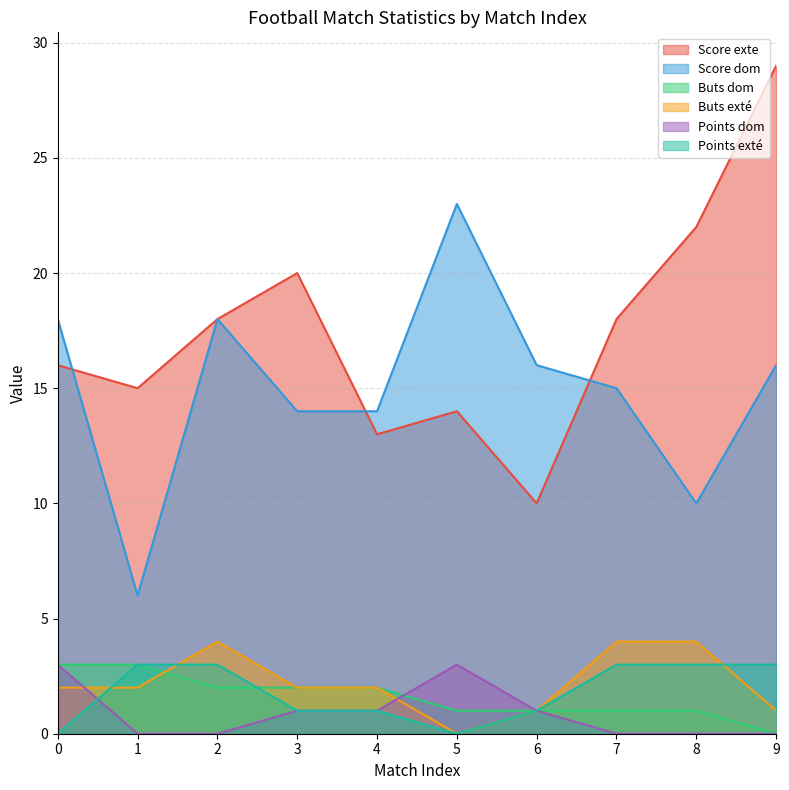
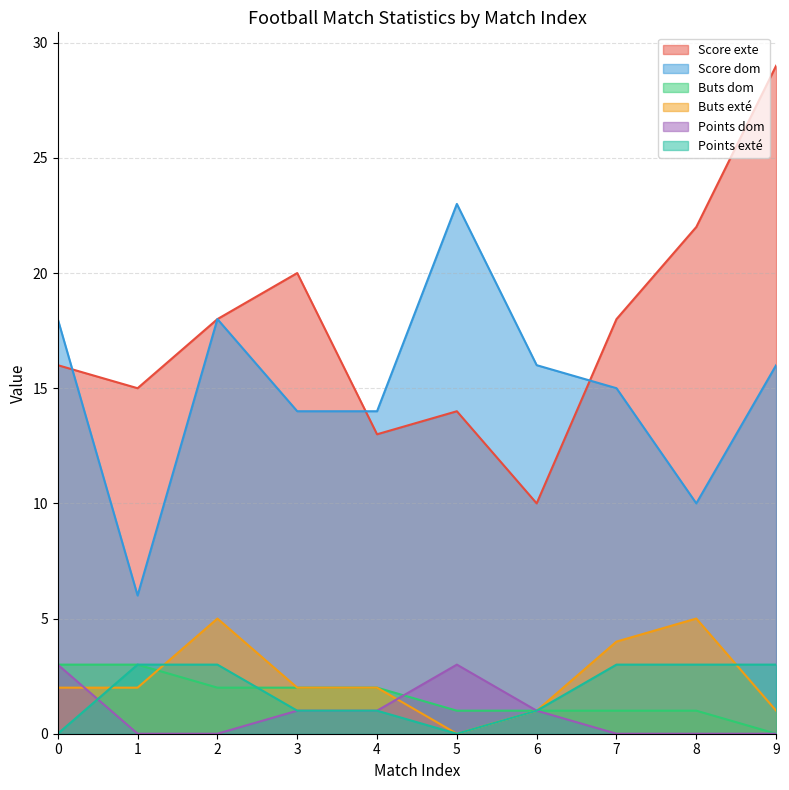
  {
    "Score exte": {
      "0": 16,
      "1": 15,
      "3": 20,
      "4": 13,
      "5": 14,
      "6": 10,
      "7": 18,
      "8": 22,
      "9": 29
    },
    "Buts exté": {
      "0": 2,
      "1": 2,
-     "2": 4,
+     "2": 5,
      "7": 4,
-     "8": 4,
+     "8": 5,
      "9": 1
    },
    "Points dom": {
      "1": 0,
      "2": 0,
      "5": 3,
      "7": 0,
      "8": 0
    }
  }
